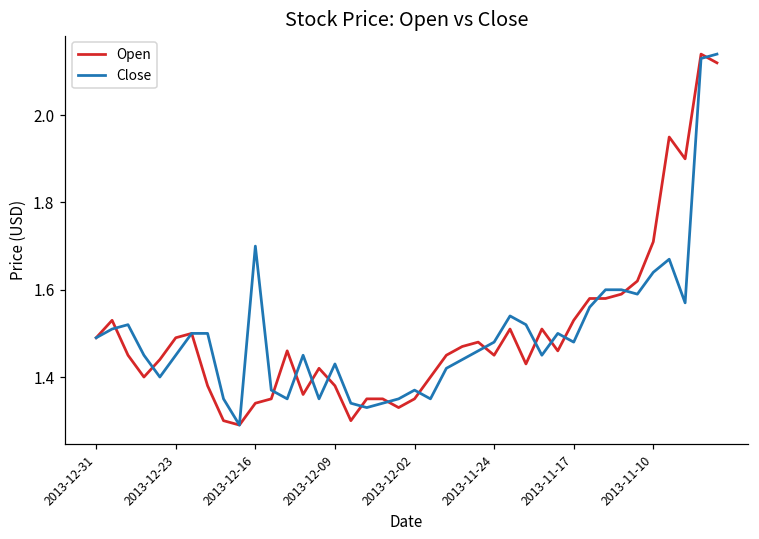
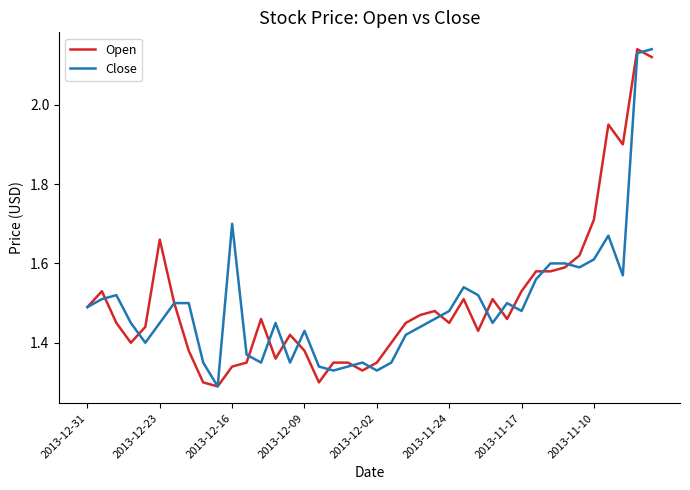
  {
    "Open": {
-     "2013-12-23": 1.49,
+     "2013-12-23": 1.66,
      "2013-12-16": 1.34,
      "2013-12-09": 1.38,
      "2013-12-02": 1.35,
      "2013-11-24": 1.45,
      "2013-11-17": 1.53,
      "2013-11-10": 1.71
    },
    "Close": {
      "2013-12-23": 1.45,
      "2013-12-16": 1.70,
      "2013-12-09": 1.43,
-     "2013-12-02": 1.37,
+     "2013-12-02": 1.33,
      "2013-11-24": 1.48,
      "2013-11-17": 1.48,
-     "2013-11-10": 1.64
+     "2013-11-10": 1.61
    }
  }
